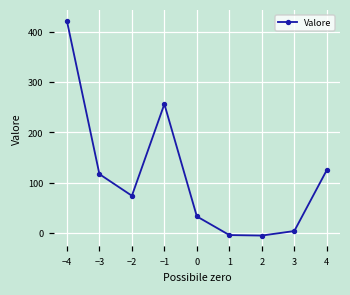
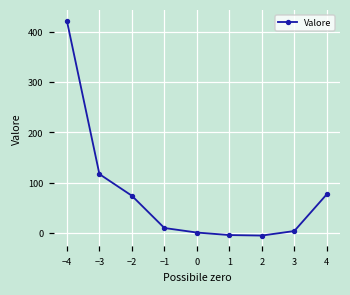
  {
    "−4": 420,
    "−3": 120,
    "−2": 70,
-   "−1": 260,
-   "0": 30,
+   "−1": 10,
+   "0": 0,
    "1": 0,
    "2": -10,
    "3": 0,
-   "4": 130
+   "4": 80
  }
